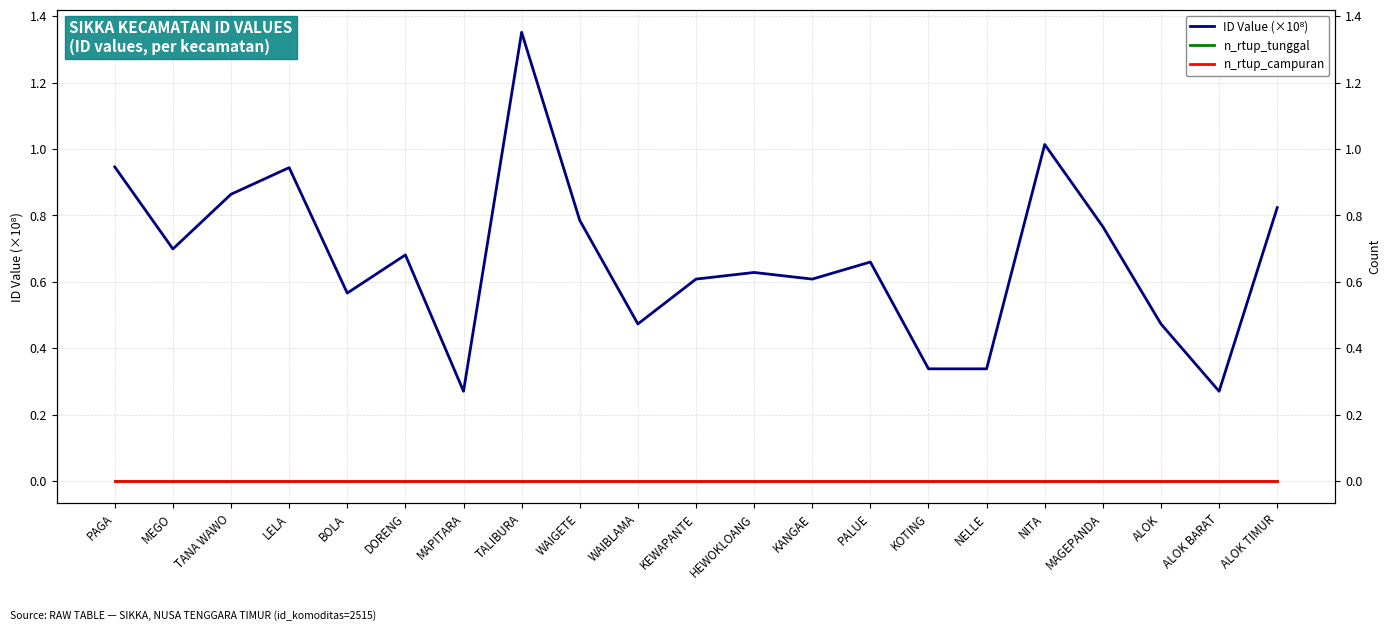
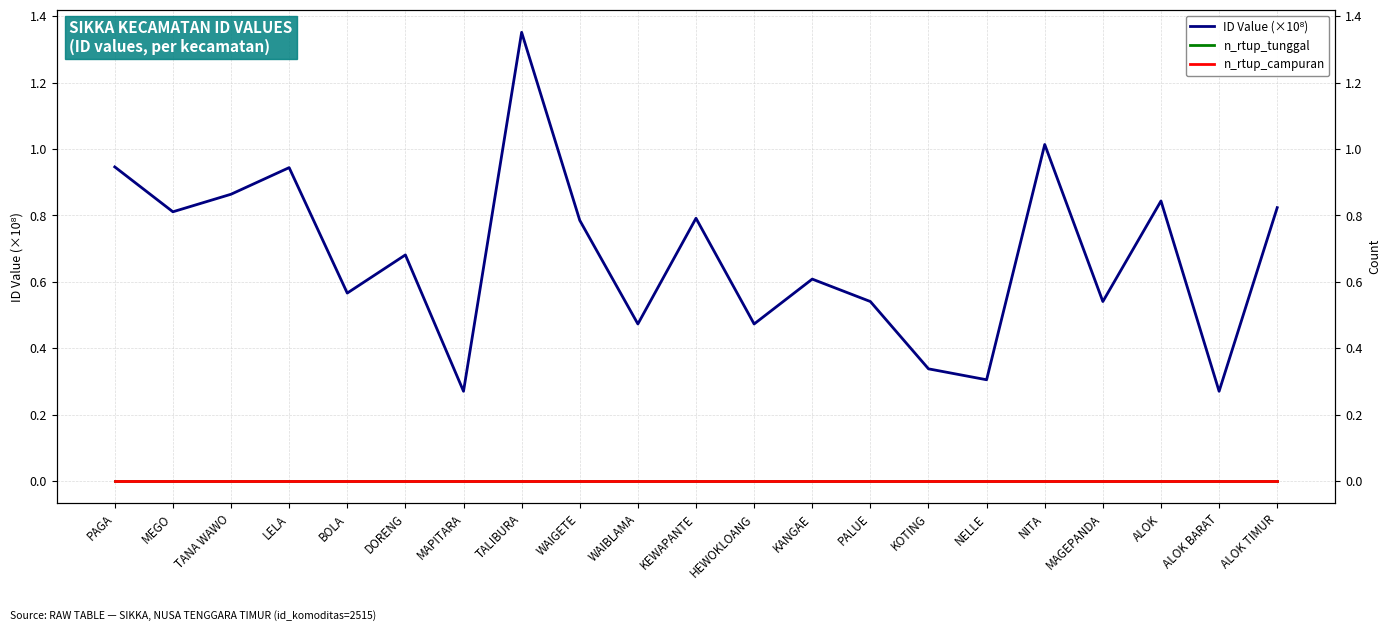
  {
    "ID Value (×10⁸)": {
      "PAGA": 0.95,
-     "MEGO": 0.70,
+     "MEGO": 0.81,
      "TANA WAWO": 0.86,
      "LELA": 0.94,
      "BOLA": 0.57,
      "DORENG": 0.68,
      "MAPITARA": 0.27,
      "TALIBURA": 1.35,
      "WAIGETE": 0.79,
      "WAIBLAMA": 0.47,
-     "KEWAPANTE": 0.61,
-     "HEWOKLOANG": 0.63,
+     "KEWAPANTE": 0.79,
+     "HEWOKLOANG": 0.47,
      "KANGAE": 0.61,
-     "PALUE": 0.66,
+     "PALUE": 0.54,
      "KOTING": 0.34,
-     "NELLE": 0.34,
+     "NELLE": 0.31,
      "NITA": 1.01,
-     "MAGEPANDA": 0.77,
-     "ALOK": 0.47,
+     "MAGEPANDA": 0.54,
+     "ALOK": 0.84,
      "ALOK BARAT": 0.27,
      "ALOK TIMUR": 0.82
    },
    "n_rtup_campuran": {
      "PAGA": 0.00,
      "MEGO": 0.00,
      "TANA WAWO": 0.00,
      "LELA": 0.00,
      "BOLA": 0.00,
      "DORENG": 0.00,
      "MAPITARA": 0.00,
      "TALIBURA": 0.00,
      "WAIGETE": 0.00,
      "WAIBLAMA": 0.00,
      "KEWAPANTE": 0.00,
      "HEWOKLOANG": 0.00,
      "KANGAE": 0.00,
      "PALUE": 0.00,
      "KOTING": 0.00,
      "NELLE": 0.00,
      "NITA": 0.00,
      "MAGEPANDA": 0.00,
      "ALOK": 0.00,
      "ALOK BARAT": 0.00,
      "ALOK TIMUR": 0.00
    }
  }
